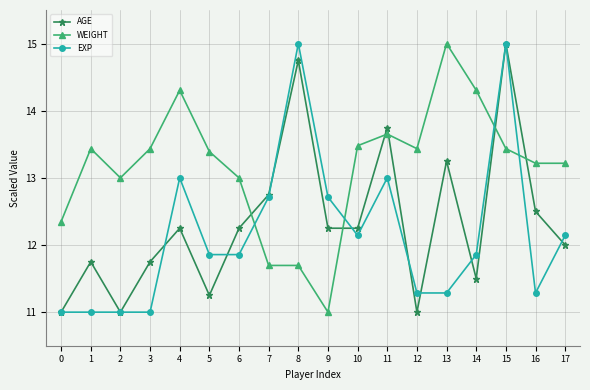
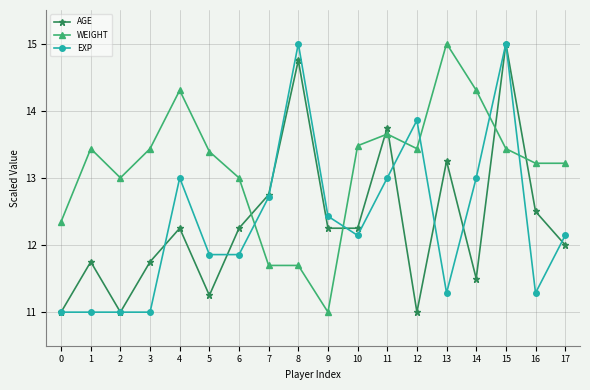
  {
    "EXP": {
      "1": 11.0,
      "3": 11.0,
      "4": 13.0,
      "5": 11.9,
      "6": 11.9,
      "8": 15.0,
-     "9": 12.7,
+     "9": 12.4,
      "10": 12.1,
      "11": 13.0,
-     "12": 11.3,
+     "12": 13.9,
      "13": 11.3,
-     "14": 11.9,
+     "14": 13.0,
      "16": 11.3,
      "17": 12.1
    }
  }
